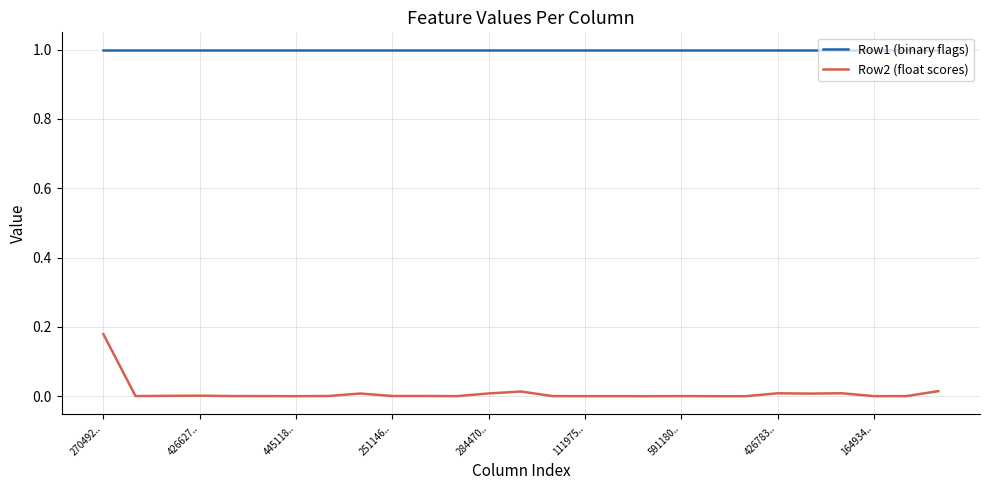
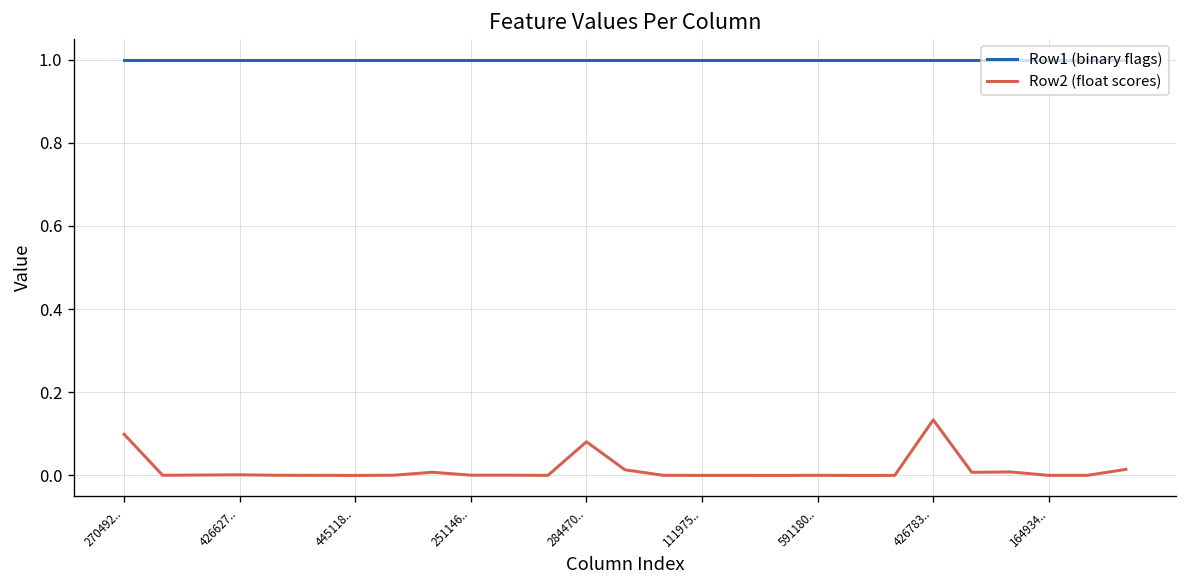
  {
    "Row1 (binary flags)": {
      "270492..": 1.00,
      "426627..": 1.00,
      "445118..": 1.00,
      "251146..": 1.00,
      "284470..": 1.00,
      "111975..": 1.00,
      "591180..": 1.00,
      "426783..": 1.00
    },
    "Row2 (float scores)": {
-     "270492..": 0.18,
+     "270492..": 0.10,
      "426627..": 0.00,
      "445118..": 0.00,
      "251146..": 0.00,
-     "284470..": 0.01,
+     "284470..": 0.08,
      "111975..": 0.00,
      "591180..": 0.00,
-     "426783..": 0.01,
+     "426783..": 0.13,
      "164934..": 0.00
    }
  }
